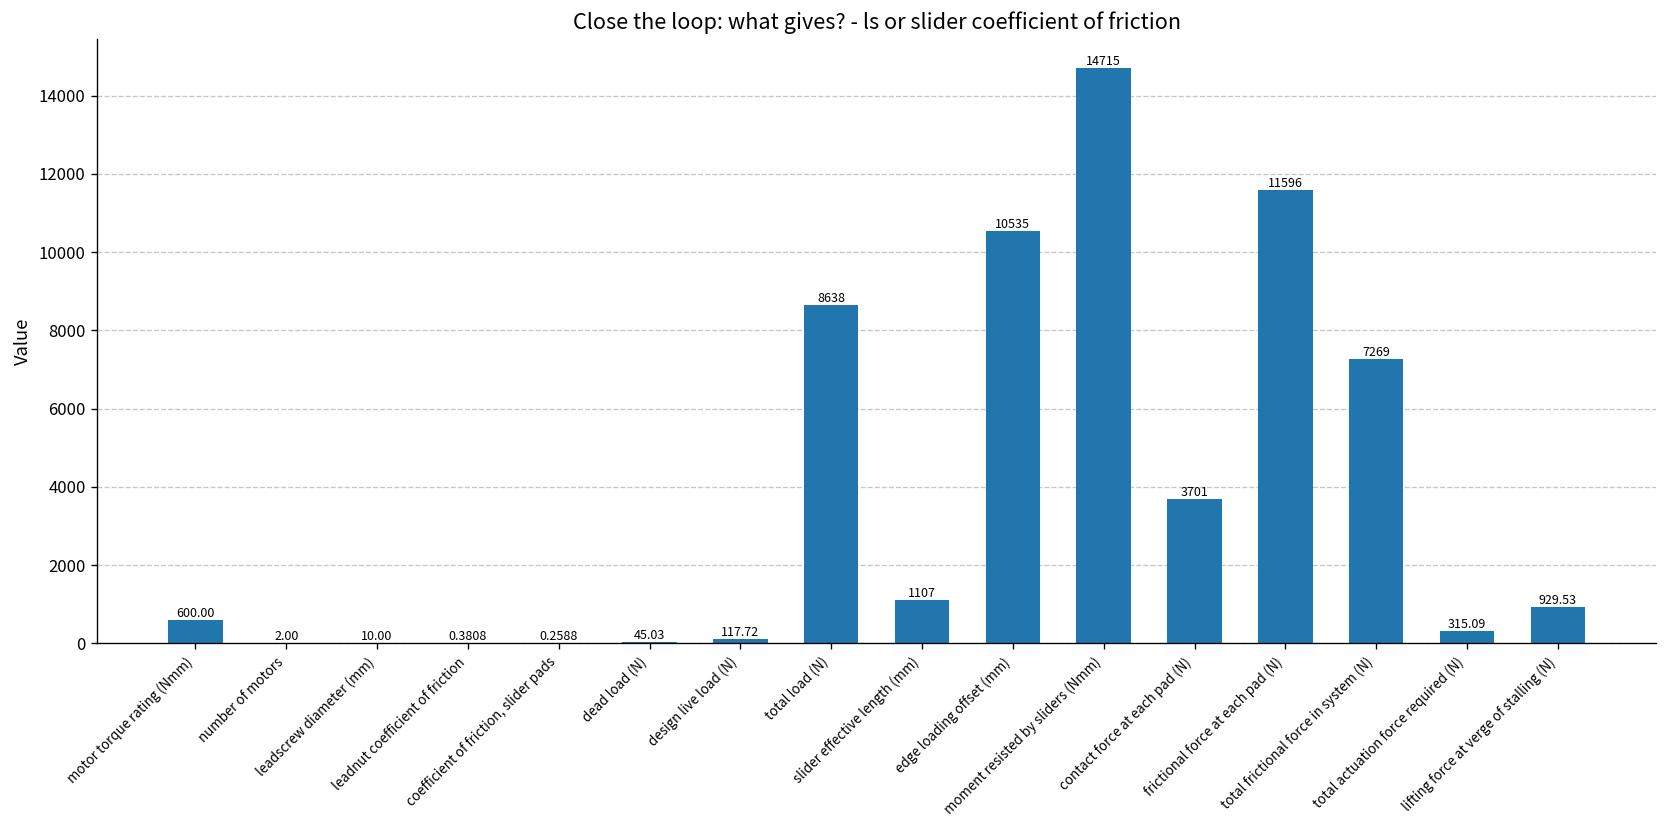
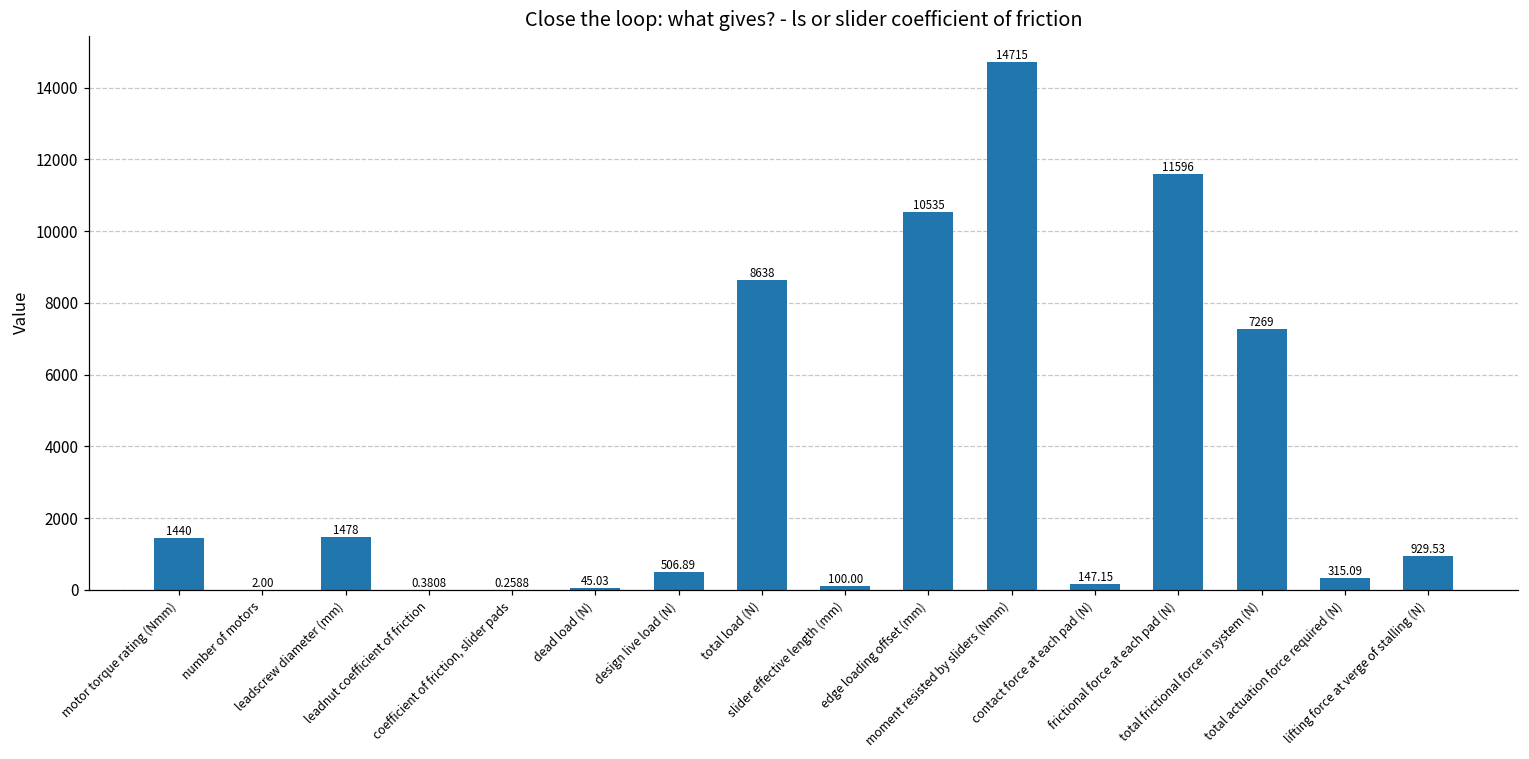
  {
-   "motor torque rating (Nmm)": 600.00,
+   "motor torque rating (Nmm)": 1440,
    "number of motors": 2.00,
-   "leadscrew diameter (mm)": 10.00,
+   "leadscrew diameter (mm)": 1478,
    "leadnut coefficient of friction": 0.3808,
    "coefficient of friction, slider pads": 0.2588,
    "dead load (N)": 45.03,
-   "design live load (N)": 117.72,
+   "design live load (N)": 506.89,
    "total load (N)": 8638,
-   "slider effective length (mm)": 1107,
+   "slider effective length (mm)": 100.00,
    "edge loading offset (mm)": 10535,
    "moment resisted by sliders (Nmm)": 14715,
-   "contact force at each pad (N)": 3701,
+   "contact force at each pad (N)": 147.15,
    "frictional force at each pad (N)": 11596,
    "total frictional force in system (N)": 7269,
    "total actuation force required (N)": 315.09,
    "lifting force at verge of stalling (N)": 929.53
  }
